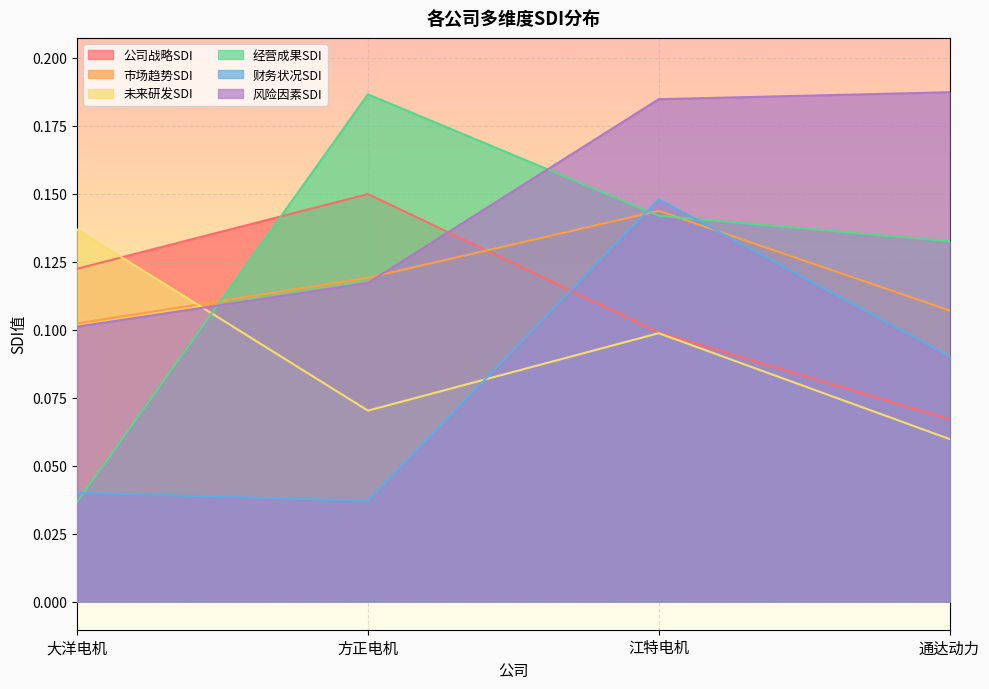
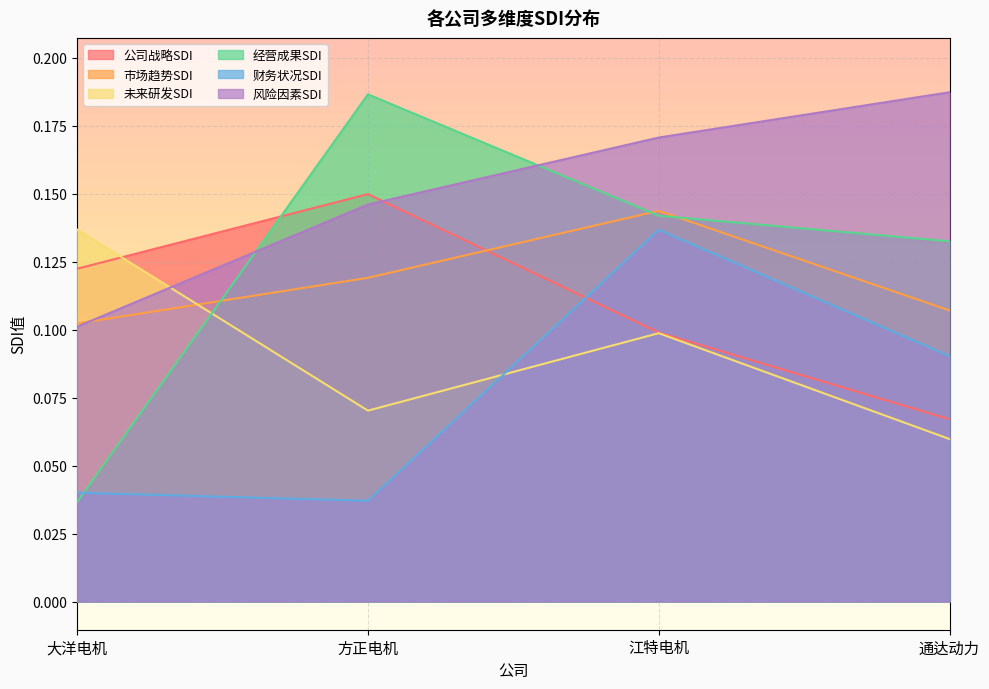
  {
    "公司战略SDI": {
      "大洋电机": 0.122,
      "方正电机": 0.150,
      "通达动力": 0.067
    },
    "市场趋势SDI": {
      "大洋电机": 0.102,
      "方正电机": 0.119,
      "江特电机": 0.144,
      "通达动力": 0.107
    },
    "未来研发SDI": {
      "大洋电机": 0.137,
      "方正电机": 0.070,
      "通达动力": 0.060
    },
    "经营成果SDI": {
      "大洋电机": 0.037,
      "方正电机": 0.187,
      "江特电机": 0.142,
      "通达动力": 0.133
    },
    "财务状况SDI": {
      "大洋电机": 0.040,
      "方正电机": 0.037,
-     "江特电机": 0.148,
+     "江特电机": 0.137,
      "通达动力": 0.090
    },
    "风险因素SDI": {
      "大洋电机": 0.101,
-     "方正电机": 0.117,
-     "江特电机": 0.185,
+     "方正电机": 0.146,
+     "江特电机": 0.171,
      "通达动力": 0.187
    }
  }
